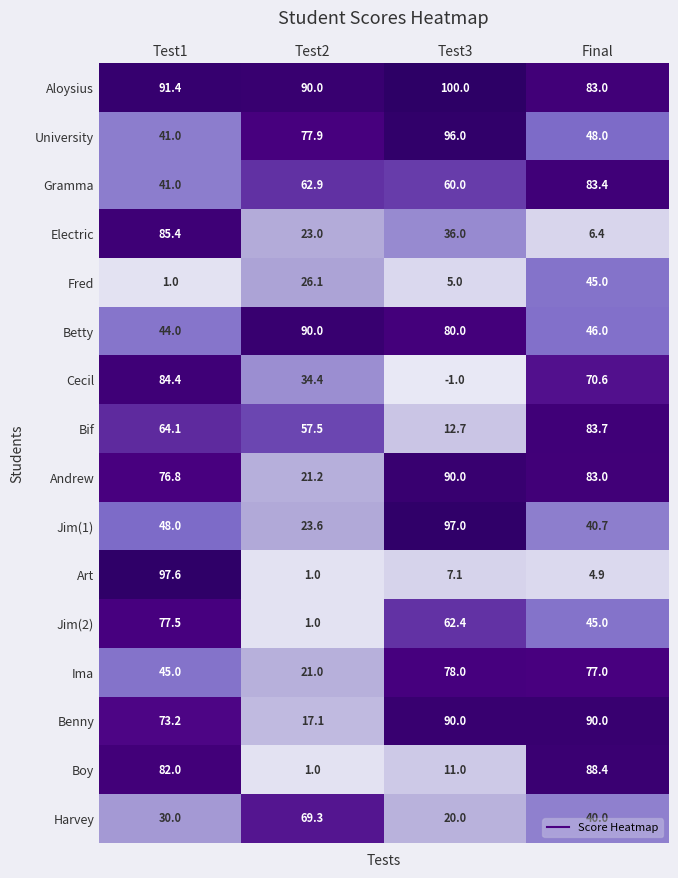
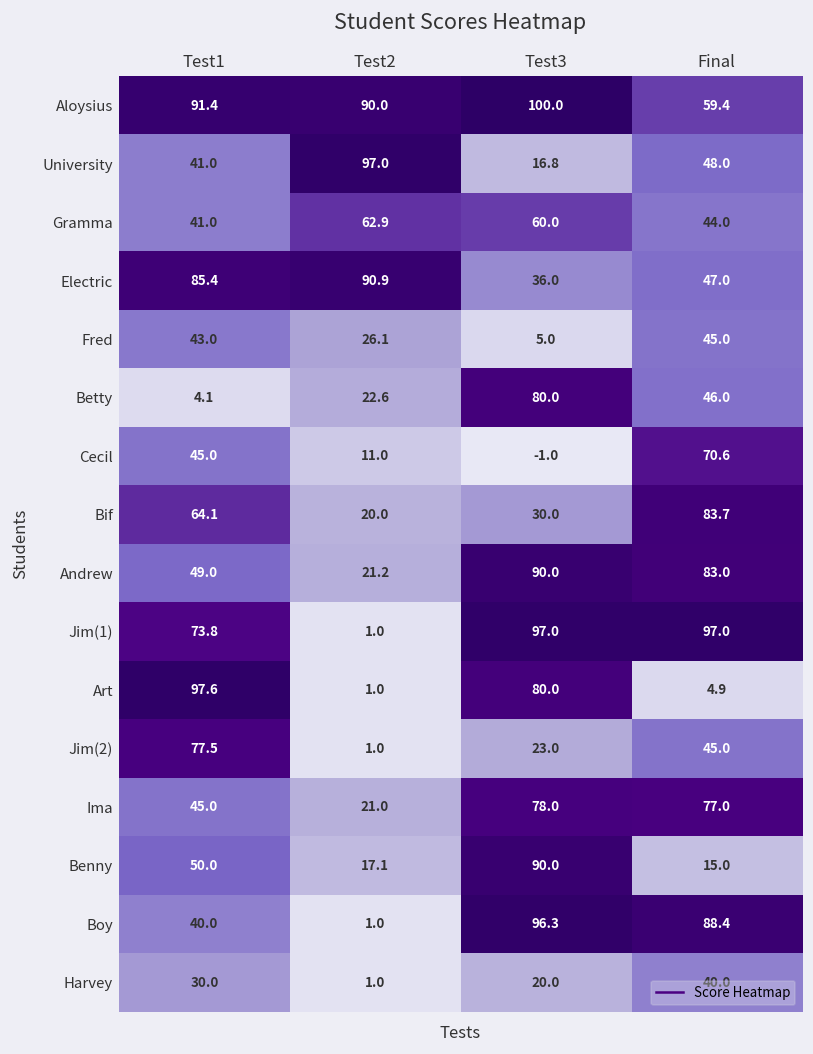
  {
    "Aloysius": {
      "Test1": 91.4,
      "Test2": 90.0,
      "Test3": 100.0,
-     "Final": 83.0
+     "Final": 59.4
    },
    "University": {
      "Test1": 41.0,
-     "Test2": 77.9,
-     "Test3": 96.0,
+     "Test2": 97.0,
+     "Test3": 16.8,
      "Final": 48.0
    },
    "Gramma": {
      "Test1": 41.0,
      "Test2": 62.9,
      "Test3": 60.0,
-     "Final": 83.4
+     "Final": 44.0
    },
    "Electric": {
      "Test1": 85.4,
-     "Test2": 23.0,
+     "Test2": 90.9,
      "Test3": 36.0,
-     "Final": 6.4
+     "Final": 47.0
    },
    "Fred": {
-     "Test1": 1.0,
+     "Test1": 43.0,
      "Test2": 26.1,
      "Test3": 5.0,
      "Final": 45.0
    },
    "Betty": {
-     "Test1": 44.0,
-     "Test2": 90.0,
+     "Test1": 4.1,
+     "Test2": 22.6,
      "Test3": 80.0,
      "Final": 46.0
    },
    "Cecil": {
-     "Test1": 84.4,
-     "Test2": 34.4,
+     "Test1": 45.0,
+     "Test2": 11.0,
      "Test3": -1.0,
      "Final": 70.6
    },
    "Bif": {
      "Test1": 64.1,
-     "Test2": 57.5,
-     "Test3": 12.7,
+     "Test2": 20.0,
+     "Test3": 30.0,
      "Final": 83.7
    },
    "Andrew": {
-     "Test1": 76.8,
+     "Test1": 49.0,
      "Test2": 21.2,
      "Test3": 90.0,
      "Final": 83.0
    },
    "Jim(1)": {
-     "Test1": 48.0,
-     "Test2": 23.6,
+     "Test1": 73.8,
+     "Test2": 1.0,
      "Test3": 97.0,
-     "Final": 40.7
+     "Final": 97.0
    },
    "Art": {
      "Test1": 97.6,
      "Test2": 1.0,
-     "Test3": 7.1,
+     "Test3": 80.0,
      "Final": 4.9
    },
    "Jim(2)": {
      "Test1": 77.5,
      "Test2": 1.0,
-     "Test3": 62.4,
+     "Test3": 23.0,
      "Final": 45.0
    },
    "Ima": {
      "Test1": 45.0,
      "Test2": 21.0,
      "Test3": 78.0,
      "Final": 77.0
    },
    "Benny": {
-     "Test1": 73.2,
+     "Test1": 50.0,
      "Test2": 17.1,
      "Test3": 90.0,
-     "Final": 90.0
+     "Final": 15.0
    },
    "Boy": {
-     "Test1": 82.0,
+     "Test1": 40.0,
      "Test2": 1.0,
-     "Test3": 11.0,
+     "Test3": 96.3,
      "Final": 88.4
    },
    "Harvey": {
      "Test1": 30.0,
-     "Test2": 69.3,
+     "Test2": 1.0,
      "Test3": 20.0
    }
  }
